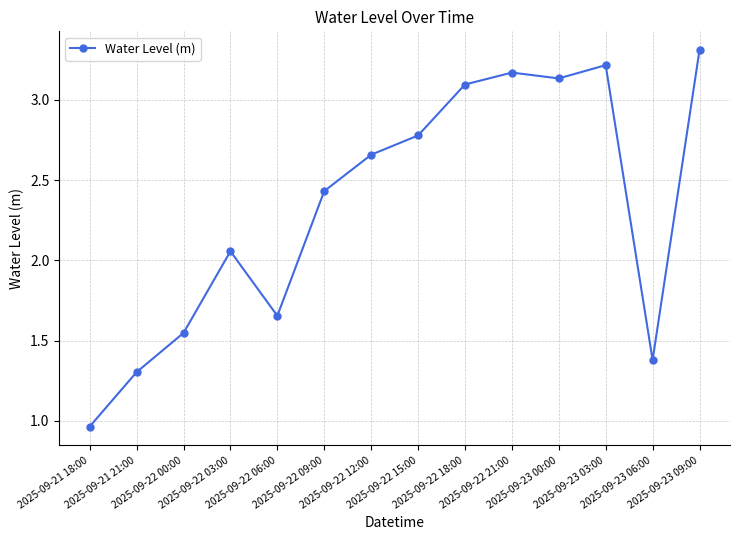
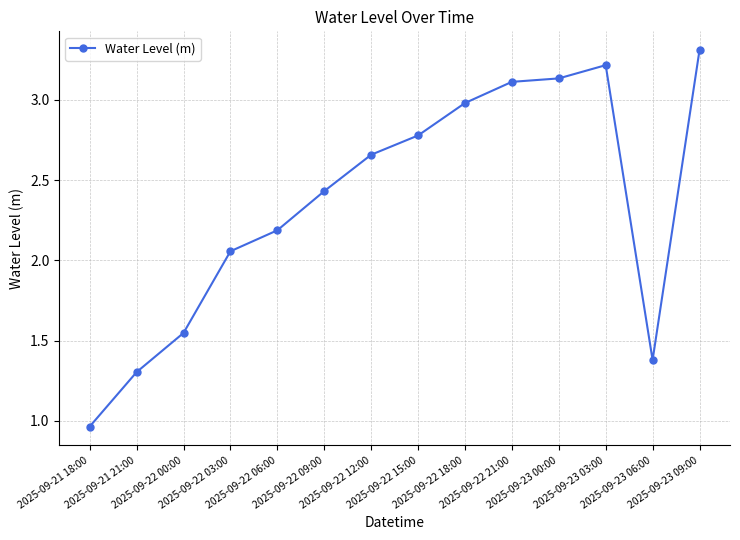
  {
    "2025-09-21 18:00": 0.96,
    "2025-09-21 21:00": 1.30,
    "2025-09-22 00:00": 1.55,
    "2025-09-22 03:00": 2.06,
-   "2025-09-22 06:00": 1.65,
+   "2025-09-22 06:00": 2.19,
    "2025-09-22 09:00": 2.43,
    "2025-09-22 12:00": 2.66,
    "2025-09-22 15:00": 2.78,
-   "2025-09-22 18:00": 3.10,
-   "2025-09-22 21:00": 3.17,
+   "2025-09-22 18:00": 2.98,
+   "2025-09-22 21:00": 3.11,
    "2025-09-23 00:00": 3.13,
    "2025-09-23 03:00": 3.22,
    "2025-09-23 06:00": 1.38,
    "2025-09-23 09:00": 3.31
  }
